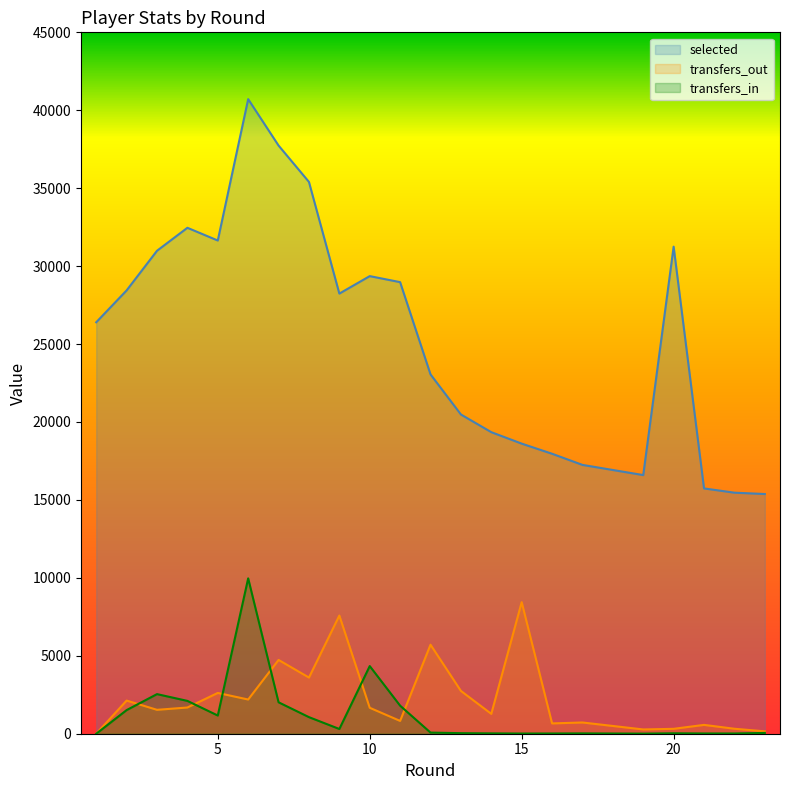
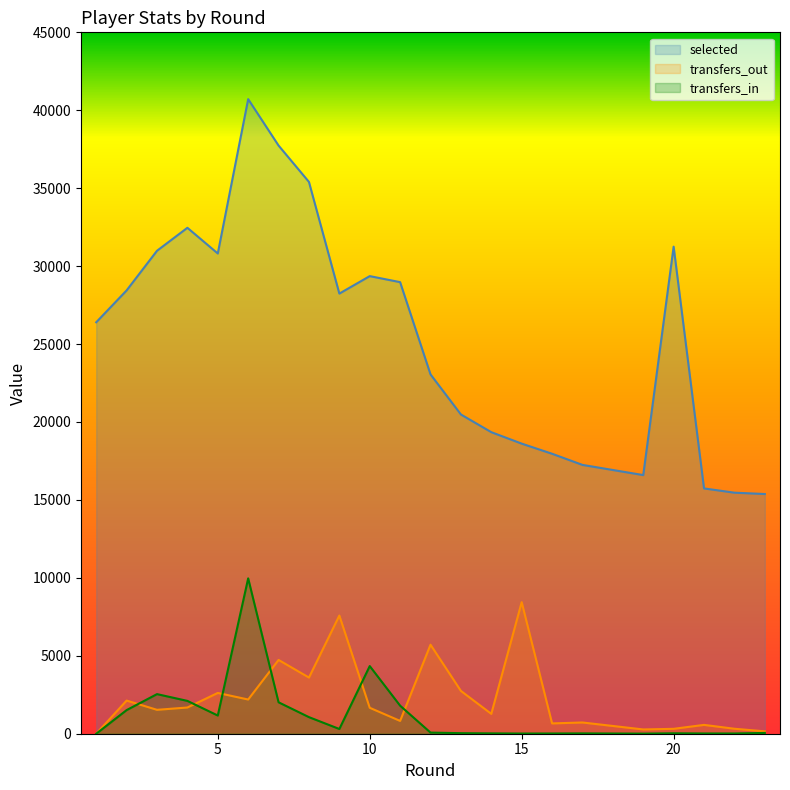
  {
    "selected": {
-     "5": 31600,
+     "5": 30800,
      "10": 29400,
      "15": 18600,
      "20": 31200
    },
    "transfers_out": {
      "5": 2600,
      "10": 1700,
      "15": 8400,
      "20": 300
    },
    "transfers_in": {
      "5": 1200,
      "10": 4300,
      "15": 0,
      "20": 0
    }
  }
